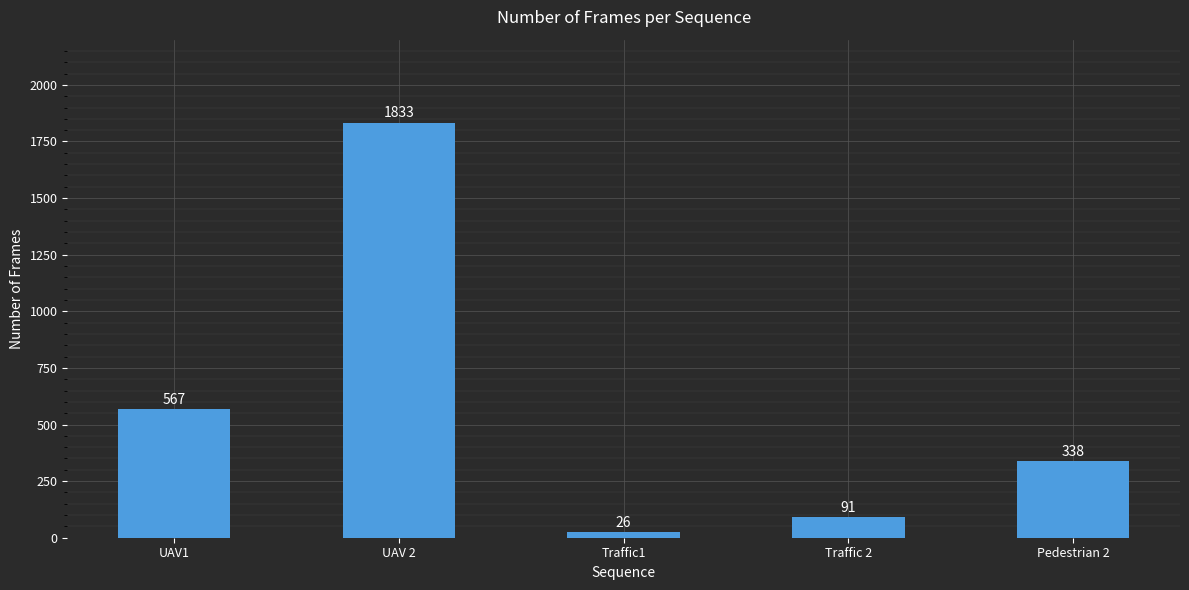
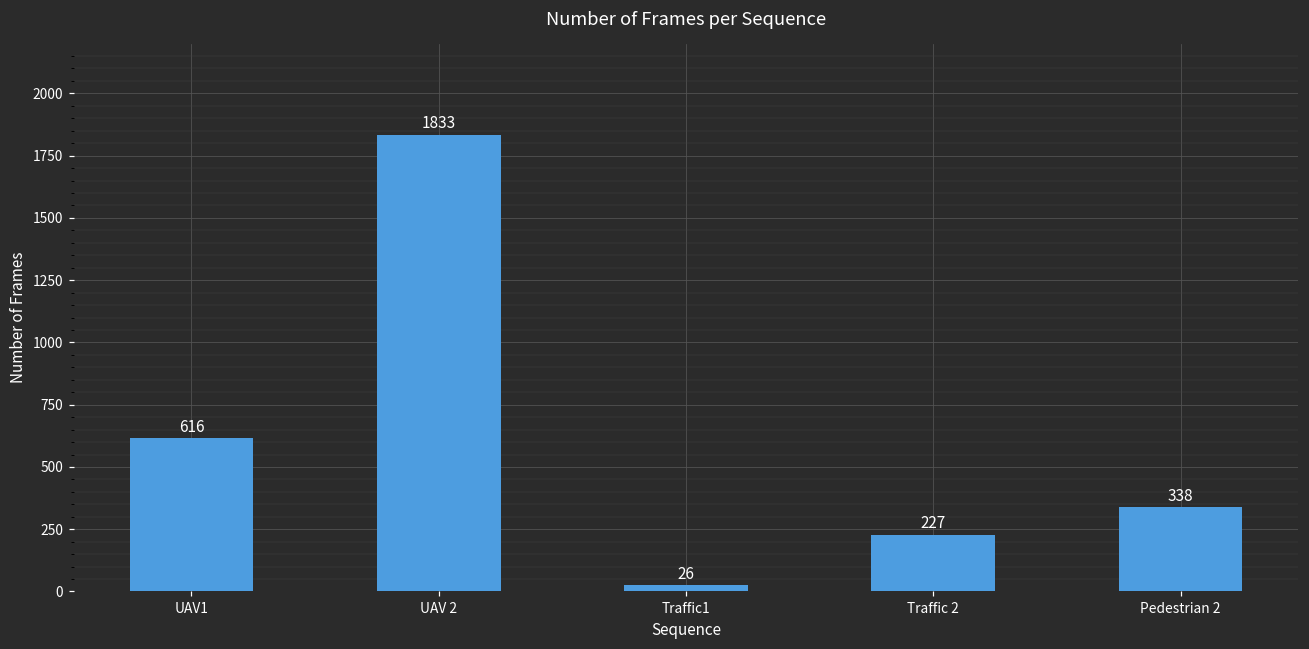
  {
-   "UAV1": 567,
+   "UAV1": 616,
    "UAV 2": 1833,
    "Traffic1": 26,
-   "Traffic 2": 91,
+   "Traffic 2": 227,
    "Pedestrian 2": 338
  }
